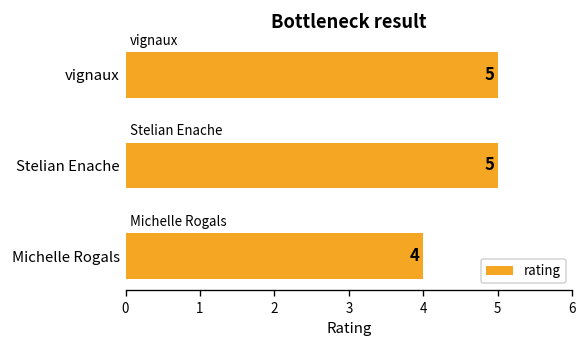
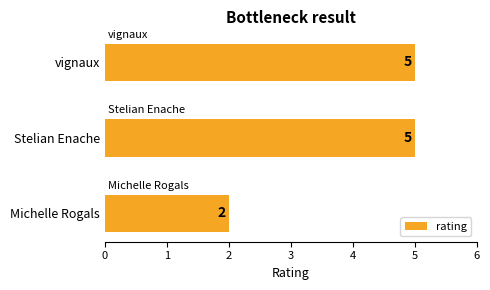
  {
    "vignaux": 5,
    "Stelian Enache": 5,
-   "Michelle Rogals": 4
+   "Michelle Rogals": 2
  }
